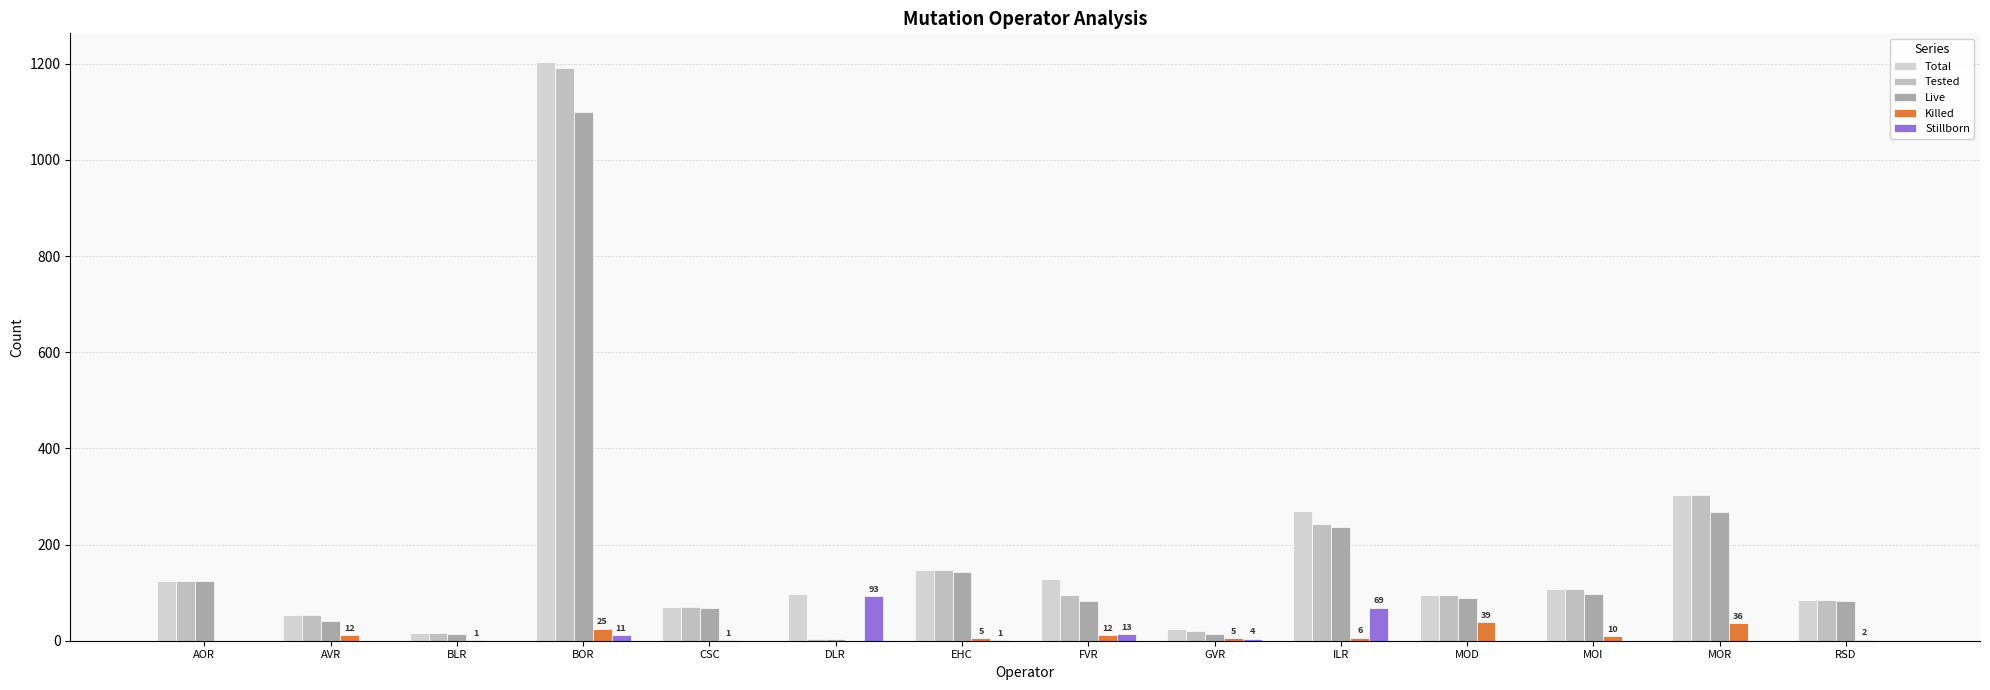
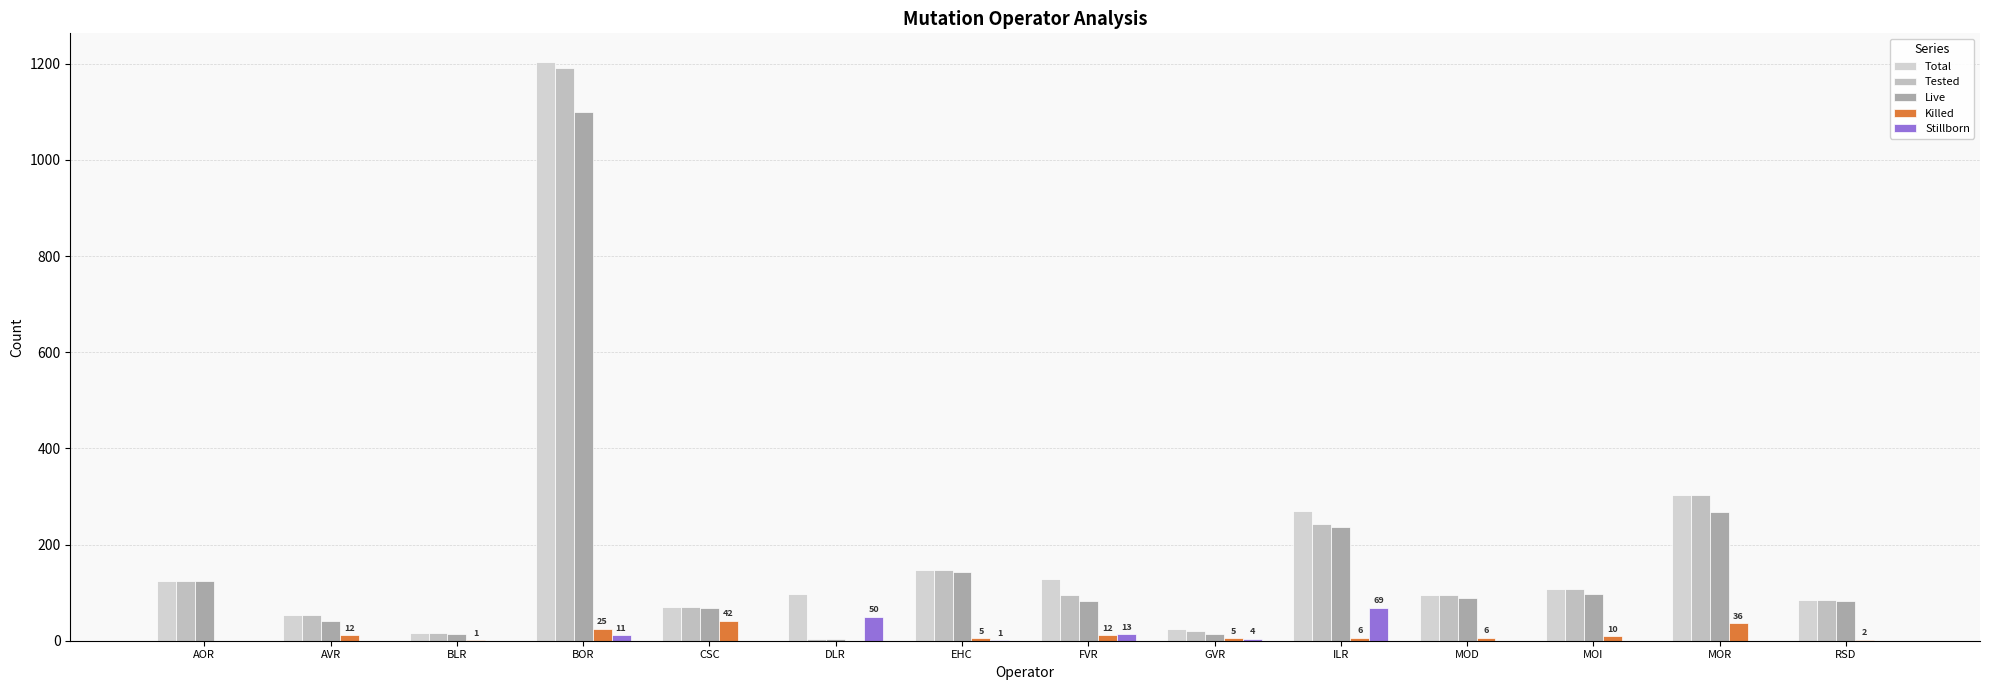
  {
    "Killed": {
      "AVR": 12,
      "BLR": 1,
      "BOR": 25,
-     "CSC": 1,
+     "CSC": 42,
      "EHC": 5,
      "FVR": 12,
      "GVR": 5,
      "ILR": 6,
-     "MOD": 39,
+     "MOD": 6,
      "MOI": 10,
      "MOR": 36,
      "RSD": 2
    },
    "Stillborn": {
      "BOR": 11,
-     "DLR": 93,
+     "DLR": 50,
      "EHC": 1,
      "FVR": 13,
      "GVR": 4,
      "ILR": 69
    }
  }
